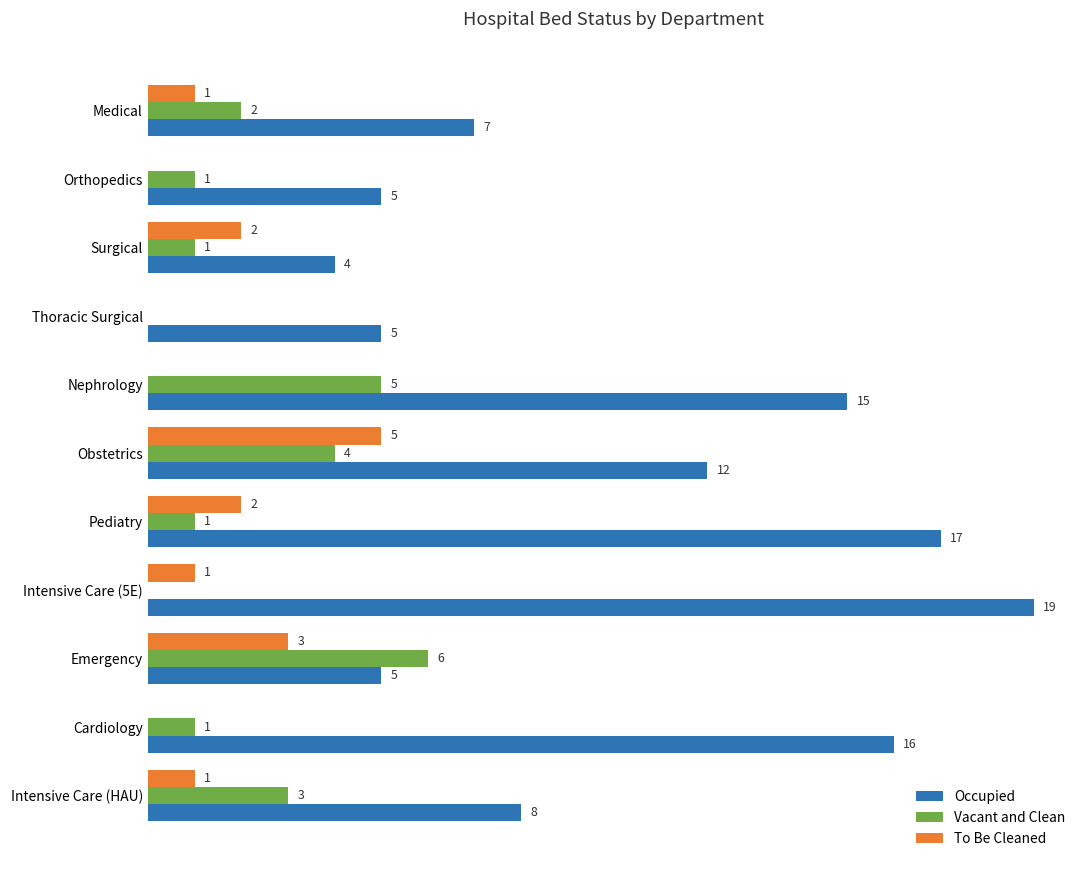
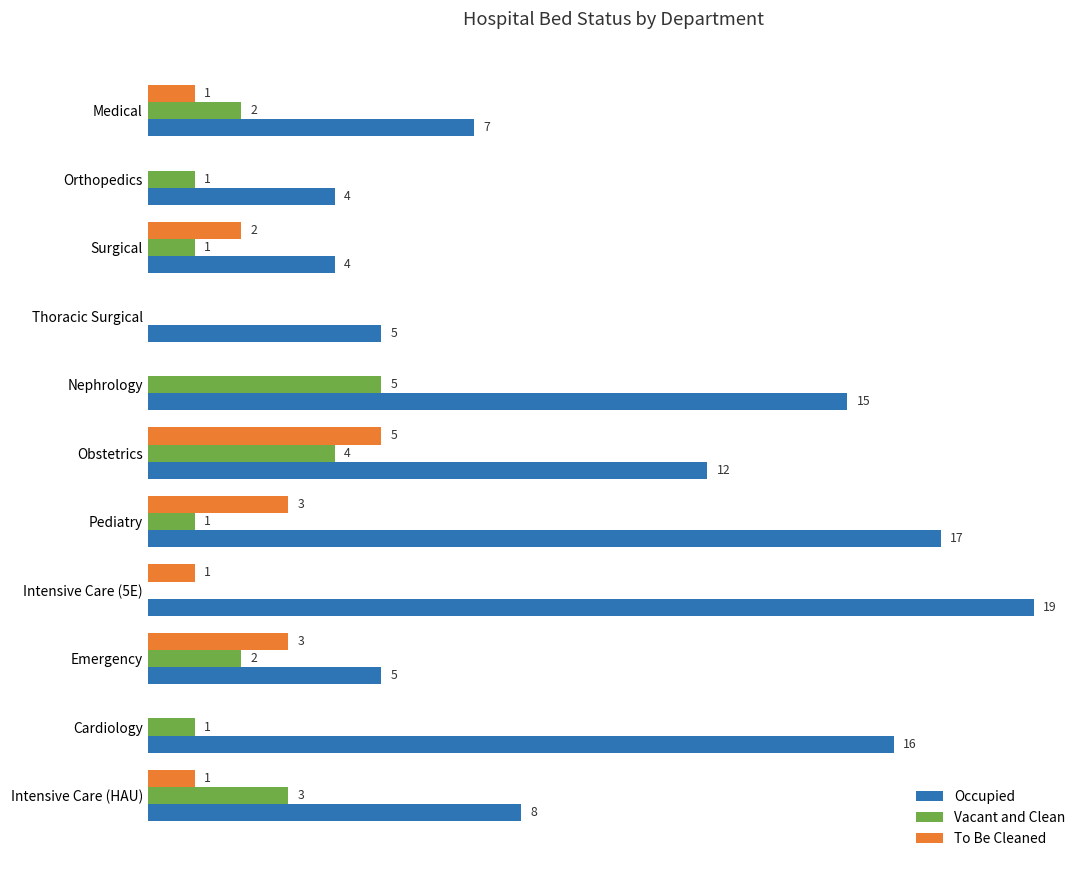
  {
    "Occupied": {
      "Medical": 7,
-     "Orthopedics": 5,
+     "Orthopedics": 4,
      "Surgical": 4,
      "Thoracic Surgical": 5,
      "Nephrology": 15,
      "Obstetrics": 12,
      "Pediatry": 17,
      "Intensive Care (5E)": 19,
      "Emergency": 5,
      "Cardiology": 16,
      "Intensive Care (HAU)": 8
    },
    "Vacant and Clean": {
      "Medical": 2,
      "Orthopedics": 1,
      "Surgical": 1,
      "Nephrology": 5,
      "Obstetrics": 4,
      "Pediatry": 1,
-     "Emergency": 6,
+     "Emergency": 2,
      "Cardiology": 1,
      "Intensive Care (HAU)": 3
    },
    "To Be Cleaned": {
      "Medical": 1,
      "Surgical": 2,
      "Obstetrics": 5,
-     "Pediatry": 2,
+     "Pediatry": 3,
      "Intensive Care (5E)": 1,
      "Emergency": 3,
      "Intensive Care (HAU)": 1
    }
  }
